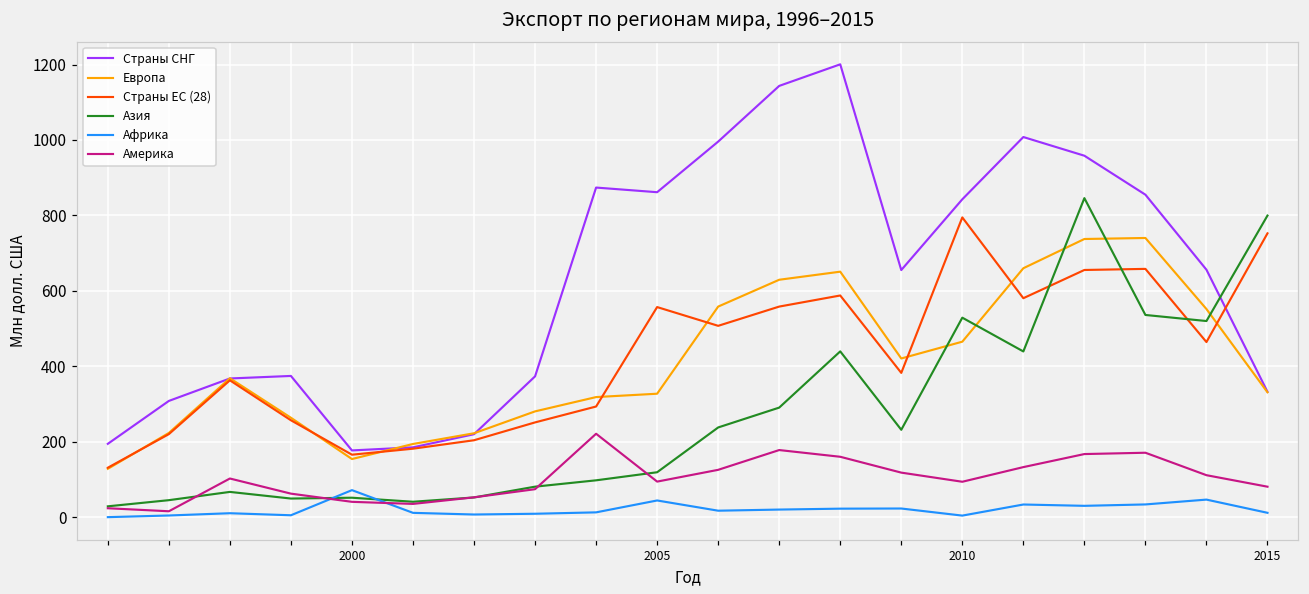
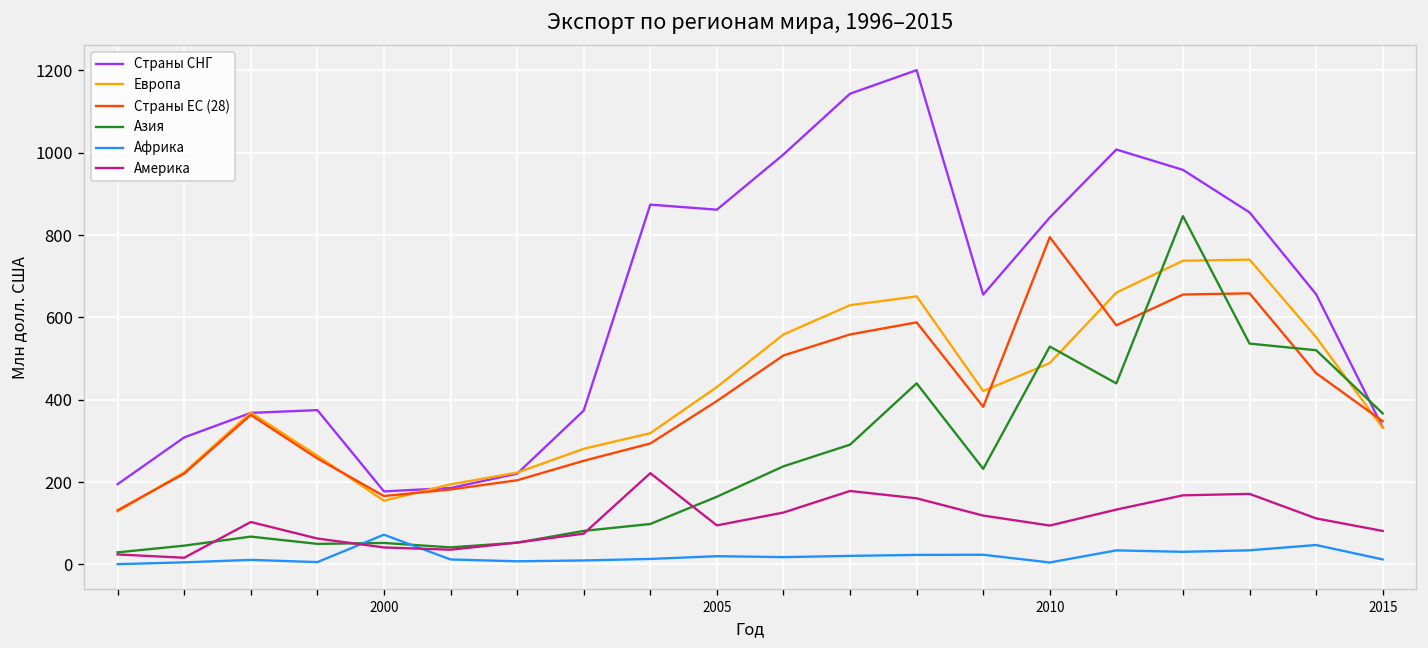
  {
    "Страны СНГ": {
      "2000": 180,
      "2005": 860,
      "2010": 840
    },
    "Европа": {
      "2000": 150,
-     "2005": 330,
-     "2010": 470
+     "2005": 430,
+     "2010": 490
    },
    "Страны ЕС (28)": {
      "2000": 170,
-     "2005": 560,
+     "2005": 400,
      "2010": 790,
-     "2015": 750
+     "2015": 350
    },
    "Азия": {
      "2000": 50,
-     "2005": 120,
+     "2005": 160,
      "2010": 530,
-     "2015": 800
+     "2015": 370
    },
    "Африка": {
      "2000": 70,
-     "2005": 40,
+     "2005": 20,
      "2010": 0,
      "2015": 10
    },
    "Америка": {
      "2000": 40,
      "2005": 90,
      "2010": 90,
      "2015": 80
    }
  }
